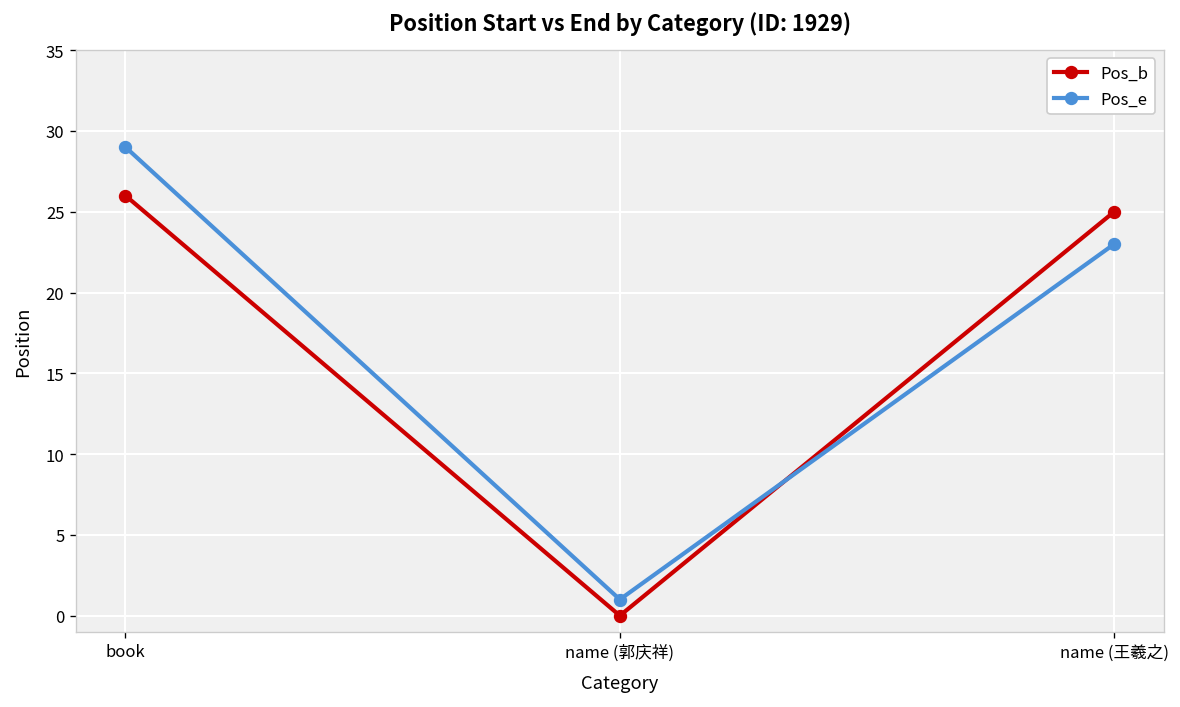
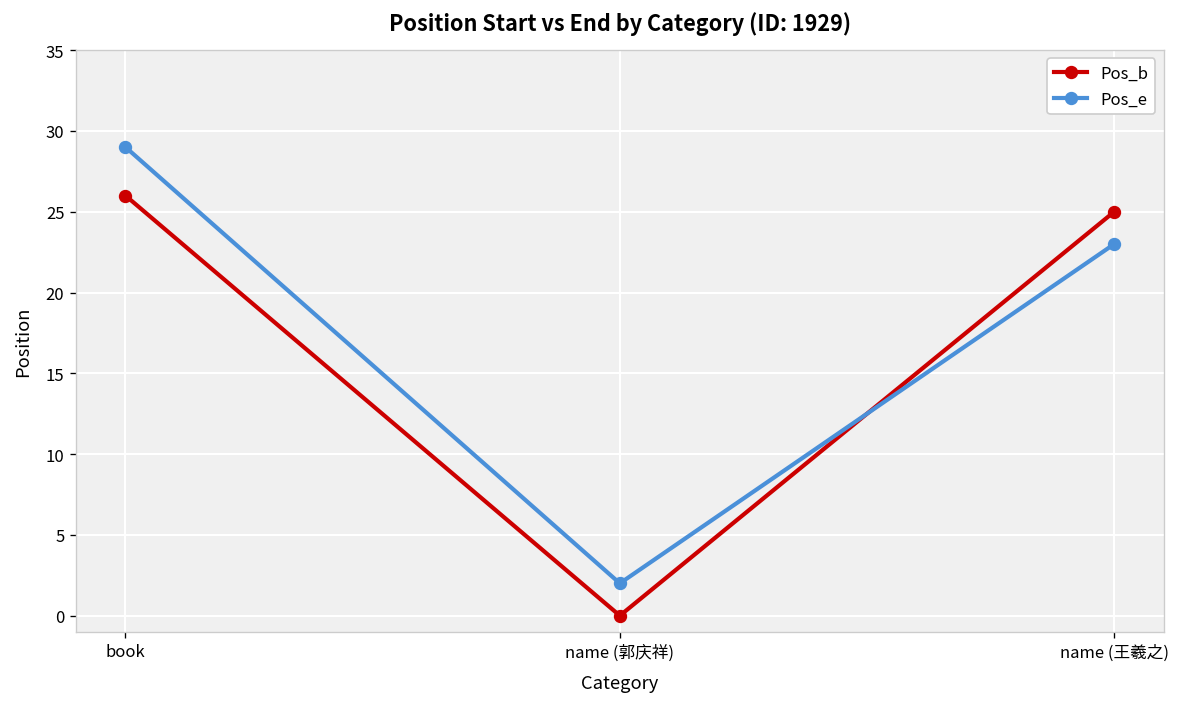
  {
    "Pos_b": {
      "book": 26,
      "name (郭庆祥)": 0,
      "name (王羲之)": 25
    },
    "Pos_e": {
      "book": 29,
-     "name (郭庆祥)": 1,
+     "name (郭庆祥)": 2,
      "name (王羲之)": 23
    }
  }
